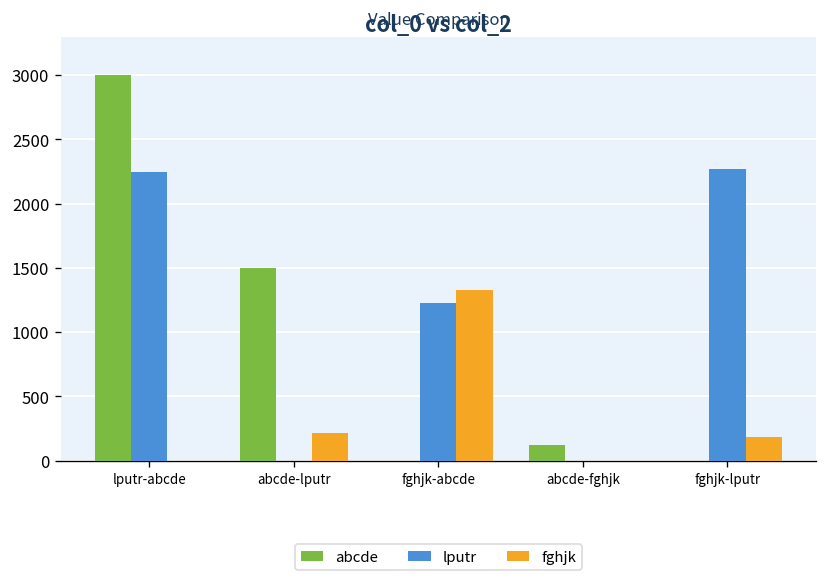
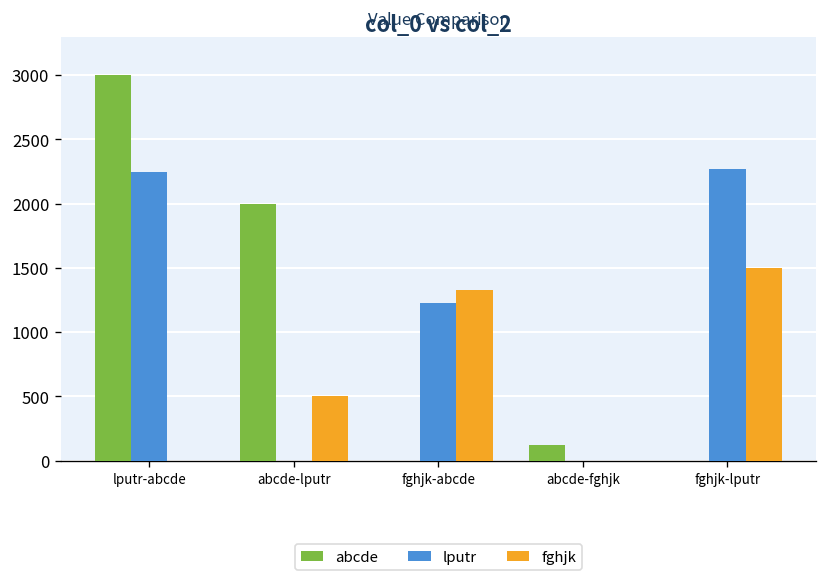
  {
    "abcde": {
      "lputr-abcde": 3000,
-     "abcde-lputr": 1500,
+     "abcde-lputr": 2000,
      "fghjk-abcde": 0,
      "abcde-fghjk": 120,
      "fghjk-lputr": 0
    },
    "lputr": {
      "lputr-abcde": 2250,
      "abcde-lputr": 0,
      "fghjk-abcde": 1220,
      "abcde-fghjk": 0,
      "fghjk-lputr": 2270
    },
    "fghjk": {
      "lputr-abcde": 0,
-     "abcde-lputr": 220,
+     "abcde-lputr": 500,
      "fghjk-abcde": 1330,
      "abcde-fghjk": 0,
-     "fghjk-lputr": 180
+     "fghjk-lputr": 1500
    }
  }
